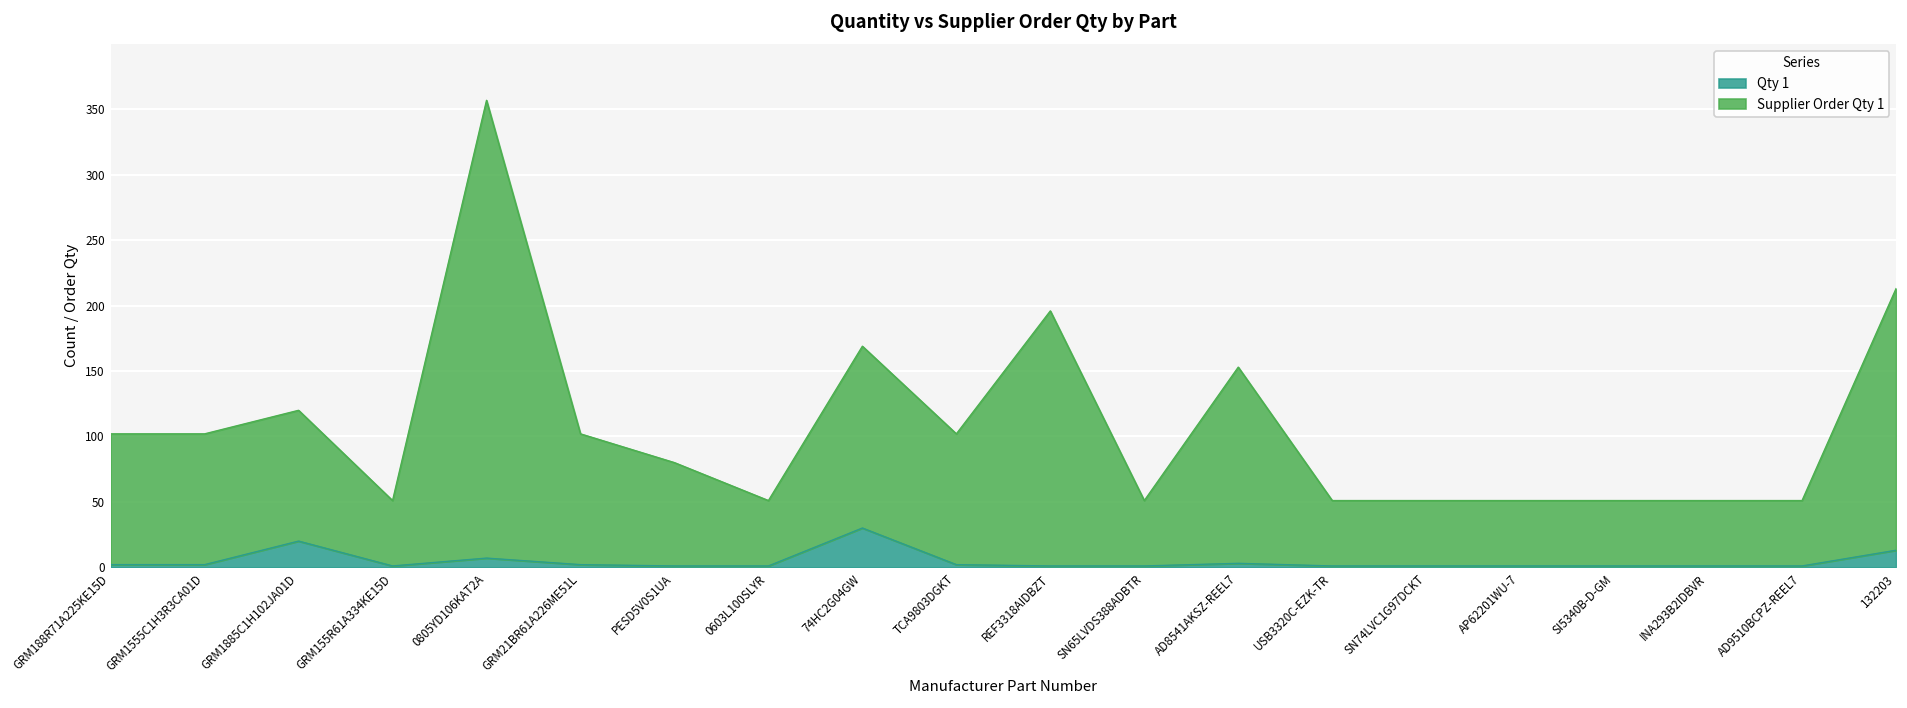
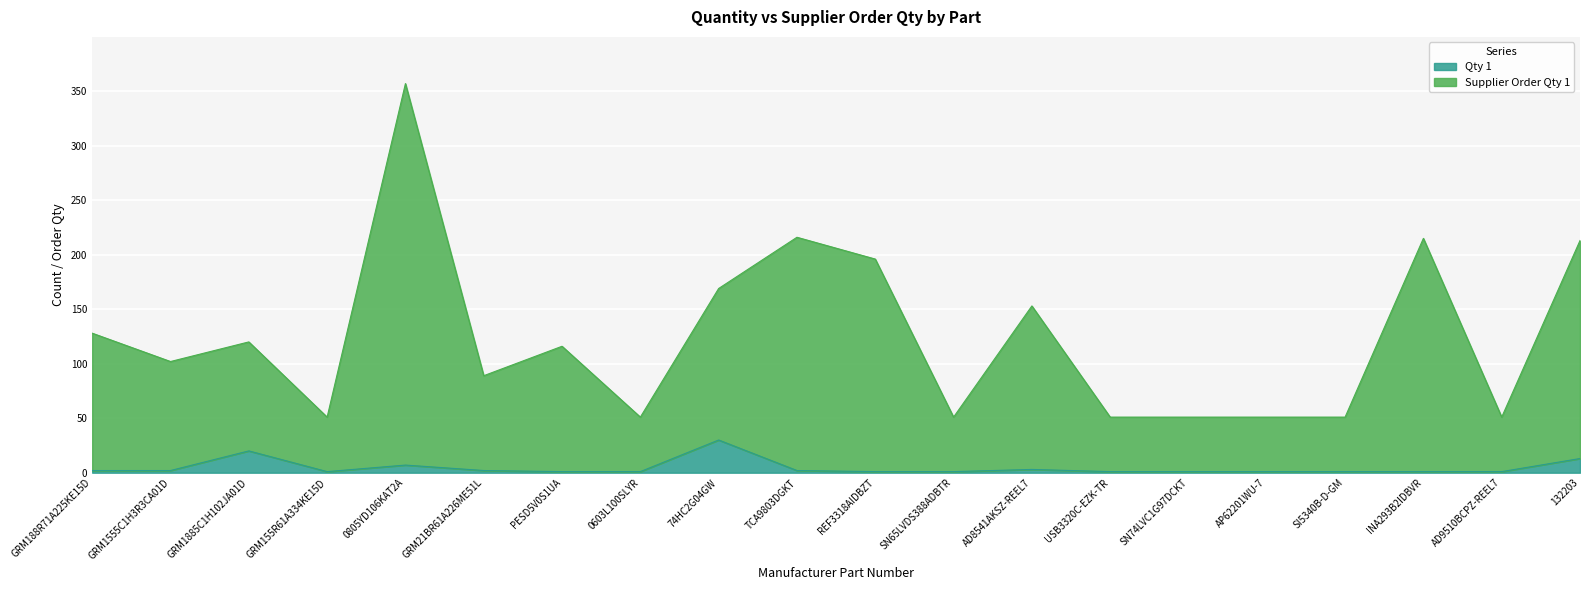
  {
    "Qty 1": {
      "GRM188R71A225KE15D": 2,
      "GRM1555C1H3R3CA01D": 2,
      "GRM1885C1H102JA01D": 20,
      "GRM155R61A334KE15D": 1,
      "0805YD106KAT2A": 7,
      "GRM21BR61A226ME51L": 2,
      "PESD5V0S1UA": 1,
      "0603L100SLYR": 1,
      "74HC2G04GW": 30,
      "TCA9803DGKT": 2,
      "REF3318AIDBZT": 1,
      "SN65LVDS388ADBTR": 1,
      "AD8541AKSZ-REEL7": 3,
      "USB3320C-EZK-TR": 1,
      "SN74LVC1G97DCKT": 1,
      "AP62201WU-7": 1,
      "SI5340B-D-GM": 1,
      "INA293B2IDBVR": 1,
      "AD9510BCPZ-REEL7": 1,
      "132203": 13
    },
    "Supplier Order Qty 1": {
-     "GRM188R71A225KE15D": 100,
+     "GRM188R71A225KE15D": 126,
      "GRM1555C1H3R3CA01D": 100,
      "GRM1885C1H102JA01D": 100,
      "GRM155R61A334KE15D": 50,
      "0805YD106KAT2A": 350,
-     "GRM21BR61A226ME51L": 100,
-     "PESD5V0S1UA": 79,
+     "GRM21BR61A226ME51L": 87,
+     "PESD5V0S1UA": 115,
      "0603L100SLYR": 50,
      "74HC2G04GW": 139,
-     "TCA9803DGKT": 100,
+     "TCA9803DGKT": 214,
      "REF3318AIDBZT": 195,
      "SN65LVDS388ADBTR": 50,
      "AD8541AKSZ-REEL7": 150,
      "USB3320C-EZK-TR": 50,
      "SN74LVC1G97DCKT": 50,
      "AP62201WU-7": 50,
      "SI5340B-D-GM": 50,
-     "INA293B2IDBVR": 50,
+     "INA293B2IDBVR": 214,
      "AD9510BCPZ-REEL7": 50,
      "132203": 200
    }
  }
